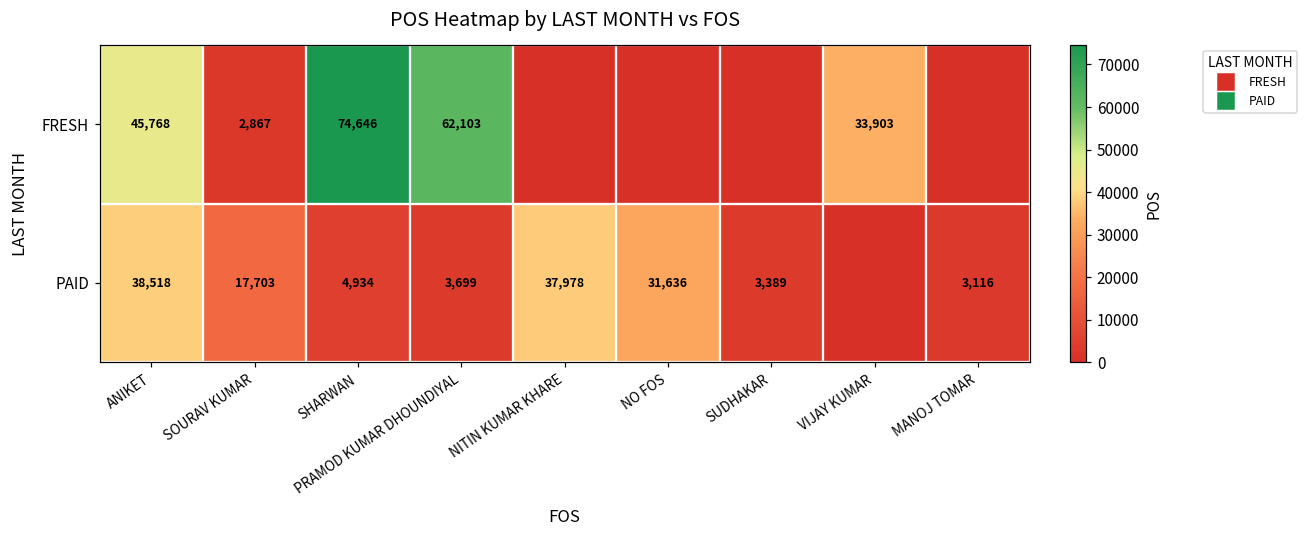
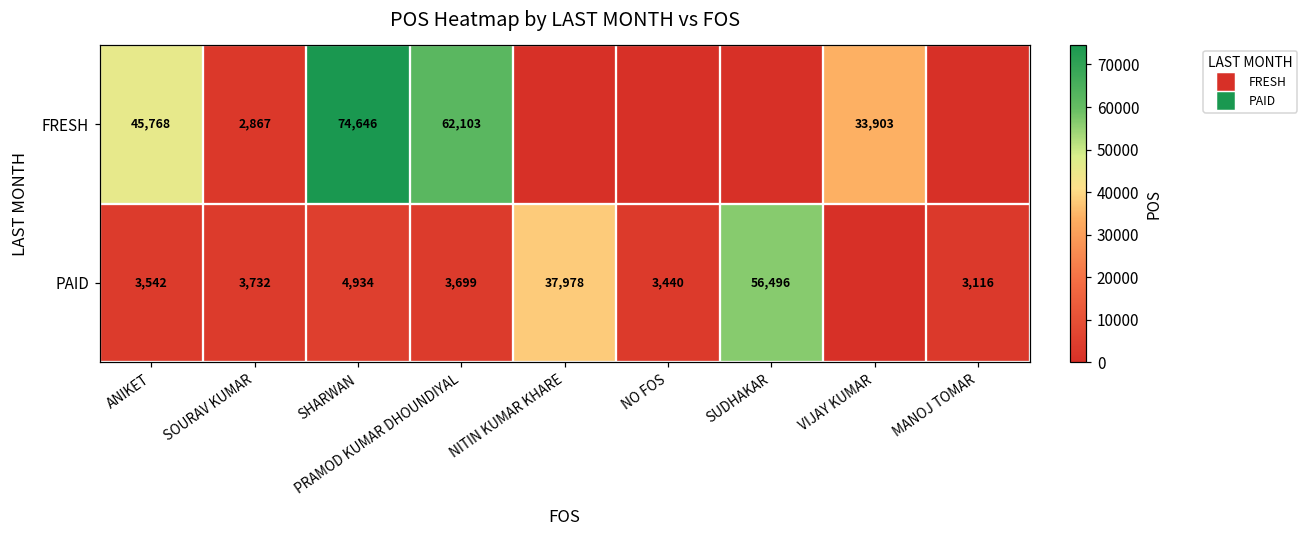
  {
    "FRESH": {
      "ANIKET": "45,768",
      "SOURAV KUMAR": "2,867",
      "SHARWAN": "74,646",
      "PRAMOD KUMAR DHOUNDIYAL": "62,103",
      "VIJAY KUMAR": "33,903"
    },
    "PAID": {
-     "ANIKET": "38,518",
-     "SOURAV KUMAR": "17,703",
+     "ANIKET": "3,542",
+     "SOURAV KUMAR": "3,732",
      "SHARWAN": "4,934",
      "PRAMOD KUMAR DHOUNDIYAL": "3,699",
      "NITIN KUMAR KHARE": "37,978",
-     "NO FOS": "31,636",
-     "SUDHAKAR": "3,389",
+     "NO FOS": "3,440",
+     "SUDHAKAR": "56,496",
      "MANOJ TOMAR": "3,116"
    }
  }
